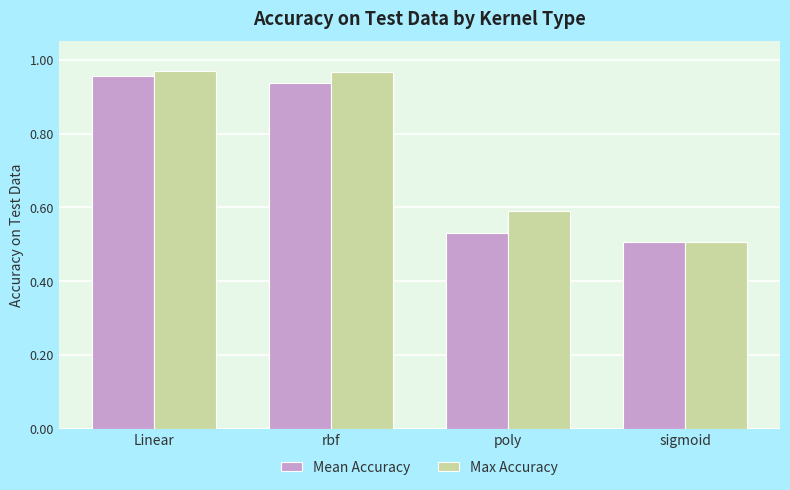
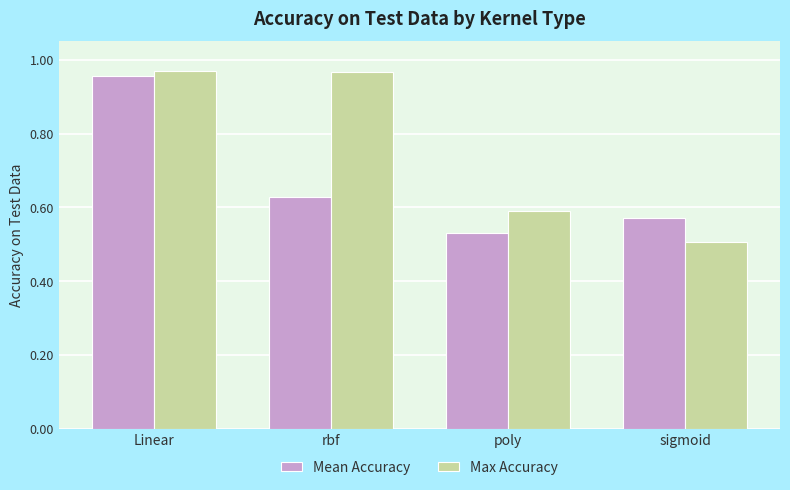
  {
    "Mean Accuracy": {
      "Linear": 0.96,
-     "rbf": 0.94,
+     "rbf": 0.63,
      "poly": 0.53,
-     "sigmoid": 0.51
+     "sigmoid": 0.57
    },
    "Max Accuracy": {
      "Linear": 0.97,
      "rbf": 0.97,
      "poly": 0.59,
      "sigmoid": 0.51
    }
  }
